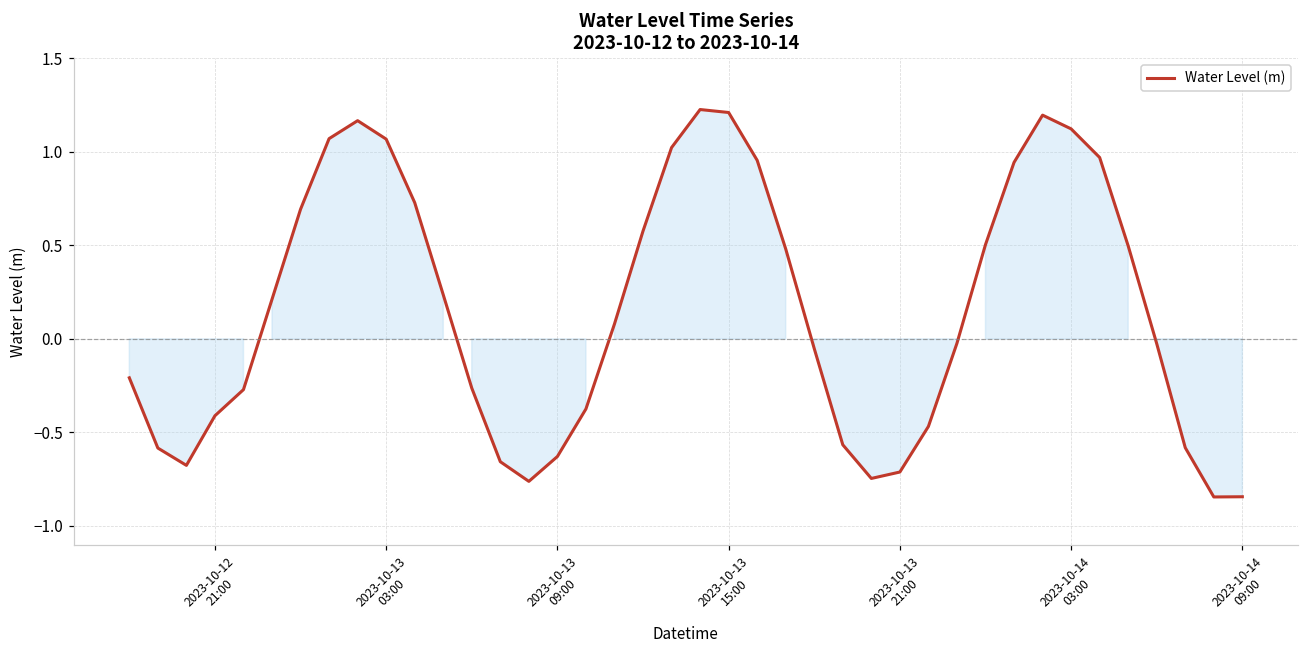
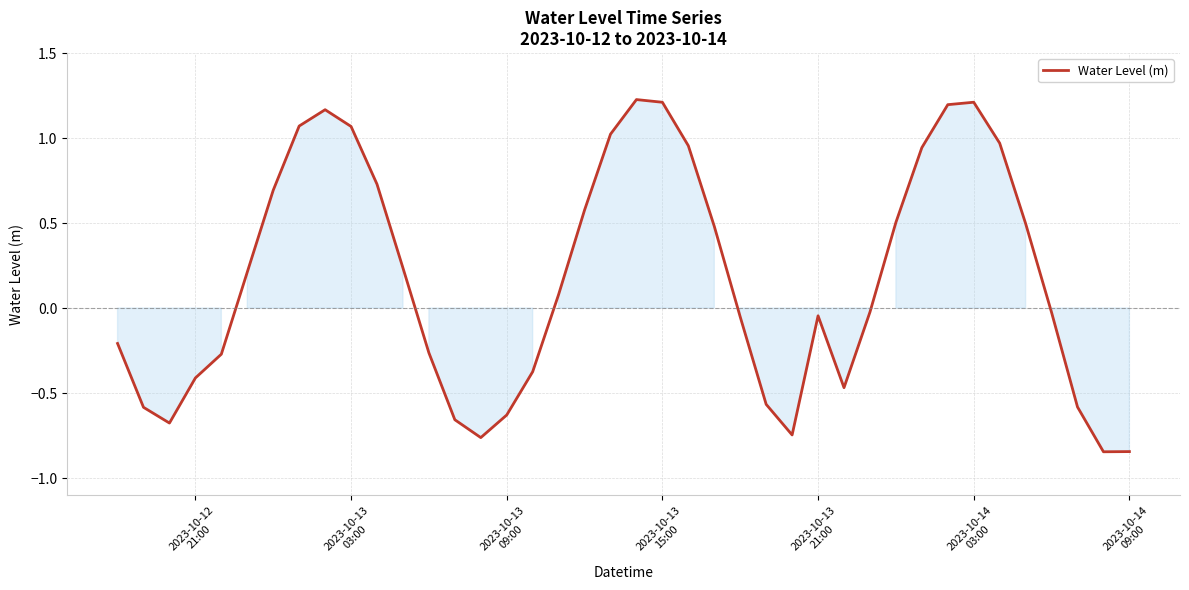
  {
    "2023-10-12 21:00": -0.41,
    "2023-10-13 03:00": 1.07,
    "2023-10-13 09:00": -0.63,
    "2023-10-13 15:00": 1.21,
-   "2023-10-13 21:00": -0.71,
-   "2023-10-14 03:00": 1.12,
+   "2023-10-13 21:00": -0.05,
+   "2023-10-14 03:00": 1.21,
    "2023-10-14 09:00": -0.84
  }
